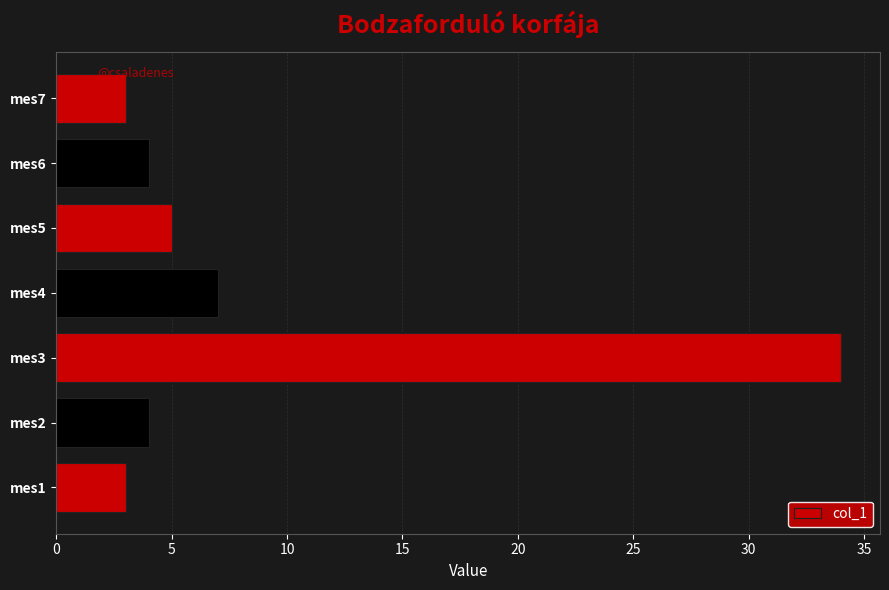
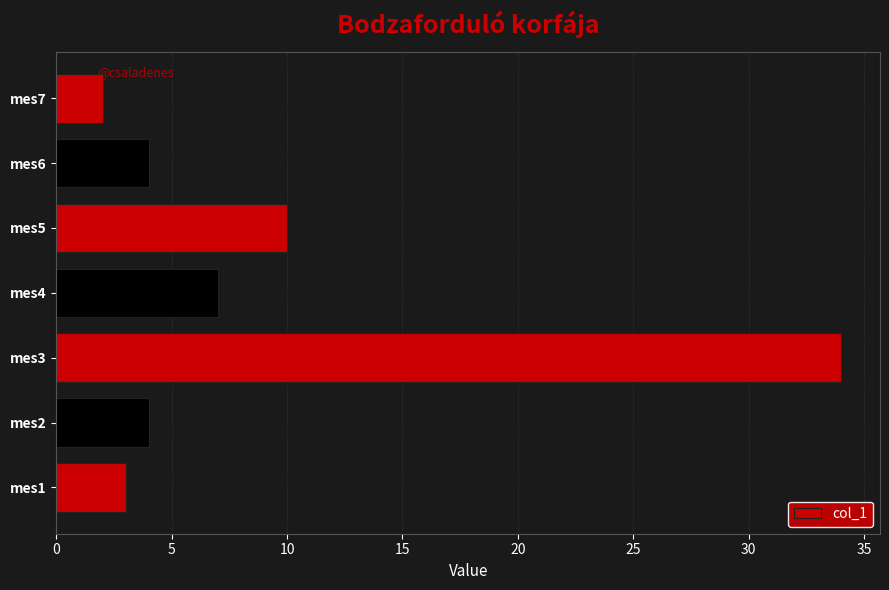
  {
-   "mes7": 3,
+   "mes7": 2,
    "mes6": 4,
-   "mes5": 5,
+   "mes5": 10,
    "mes4": 7,
    "mes3": 34,
    "mes2": 4,
    "mes1": 3
  }
